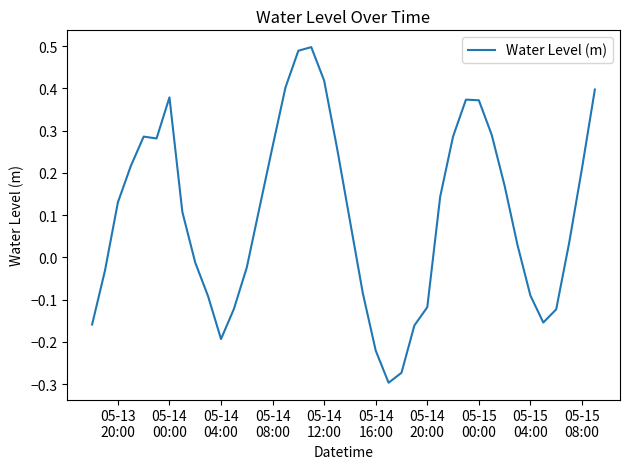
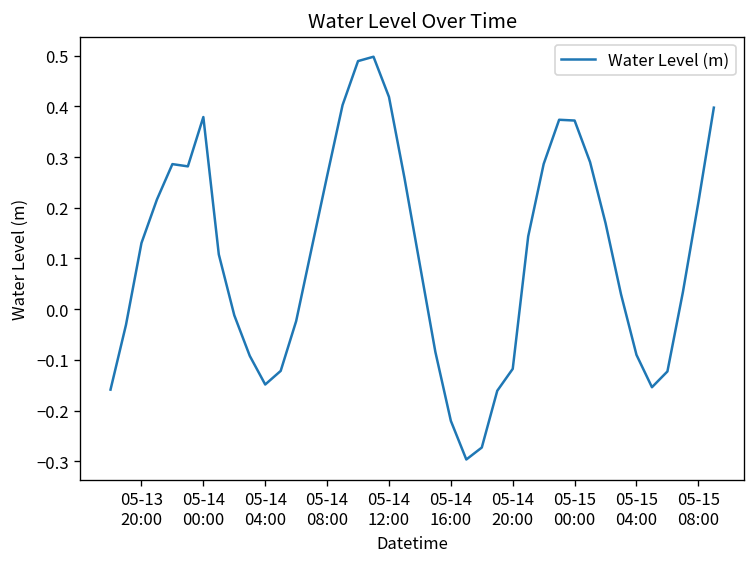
  {
    "05-13 20:00": 0.13,
    "05-14 00:00": 0.38,
-   "05-14 04:00": -0.19,
+   "05-14 04:00": -0.15,
    "05-14 08:00": 0.26,
    "05-14 12:00": 0.42,
    "05-14 16:00": -0.22,
    "05-14 20:00": -0.12,
    "05-15 00:00": 0.37,
    "05-15 04:00": -0.09,
    "05-15 08:00": 0.21
  }
